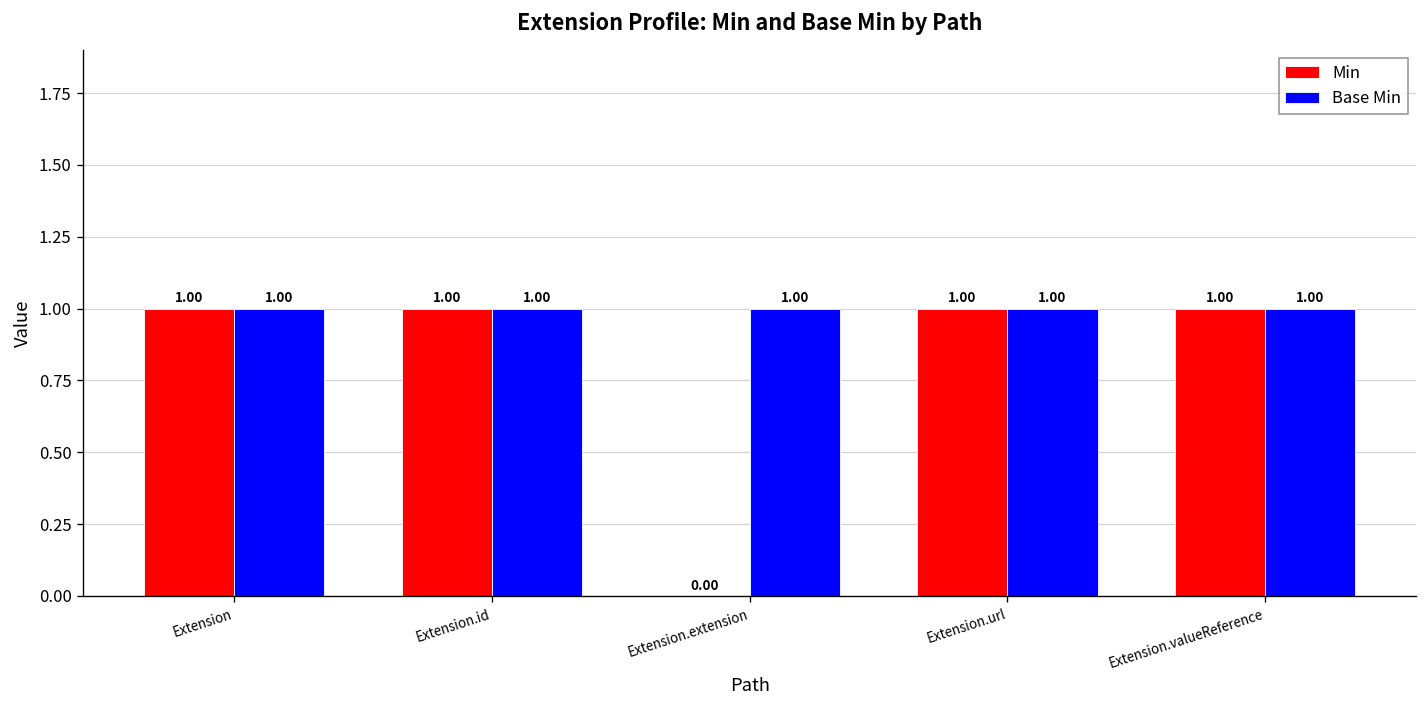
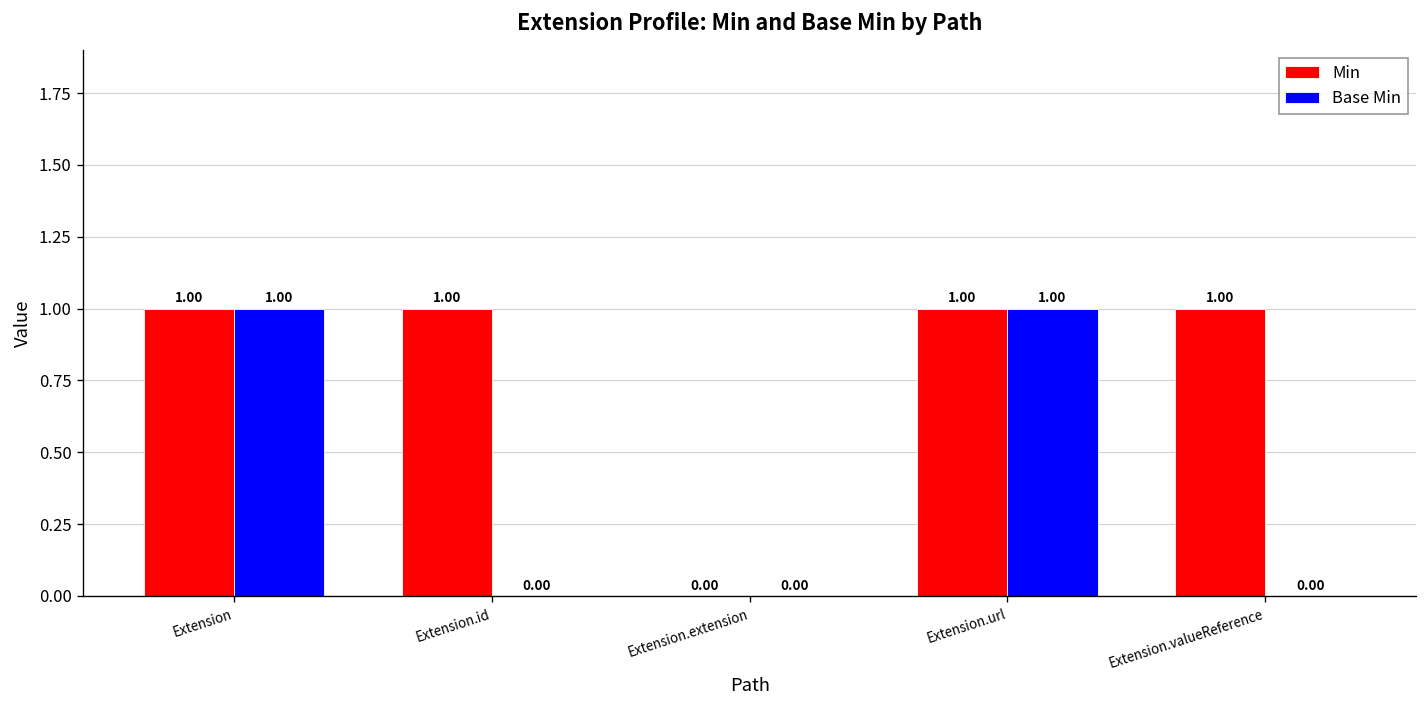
  {
    "Min": {
      "Extension": 1.00,
      "Extension.id": 1.00,
      "Extension.extension": 0.00,
      "Extension.url": 1.00,
      "Extension.valueReference": 1.00
    },
    "Base Min": {
      "Extension": 1.00,
-     "Extension.id": 1.00,
-     "Extension.extension": 1.00,
+     "Extension.id": 0.00,
+     "Extension.extension": 0.00,
      "Extension.url": 1.00,
-     "Extension.valueReference": 1.00
+     "Extension.valueReference": 0.00
    }
  }
